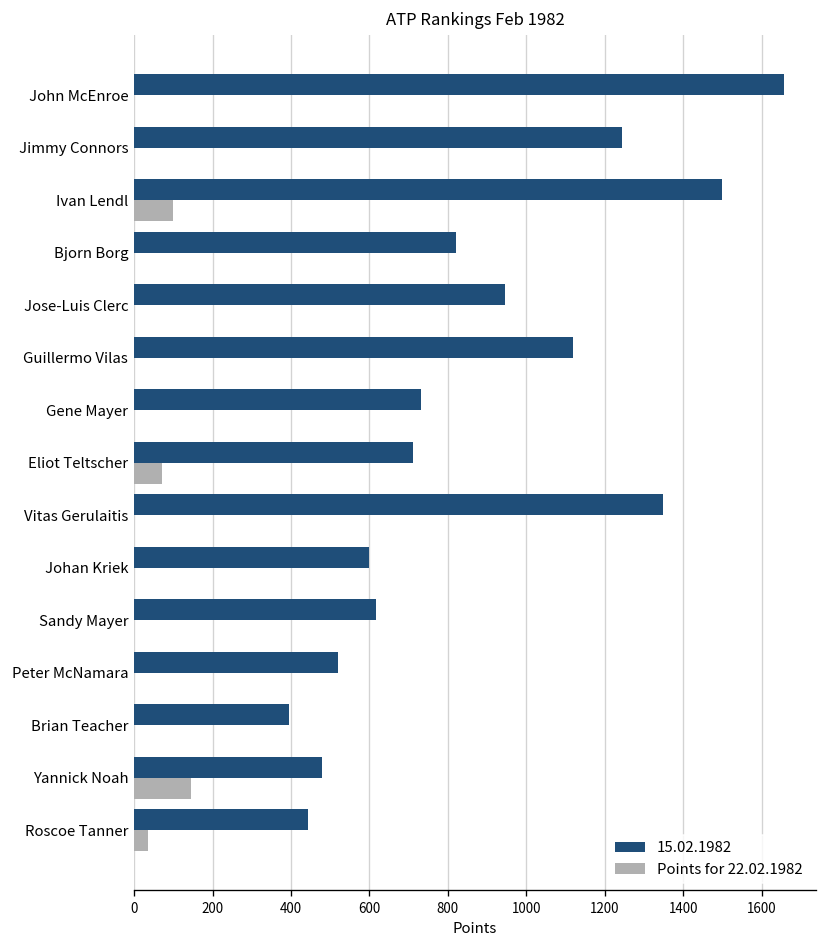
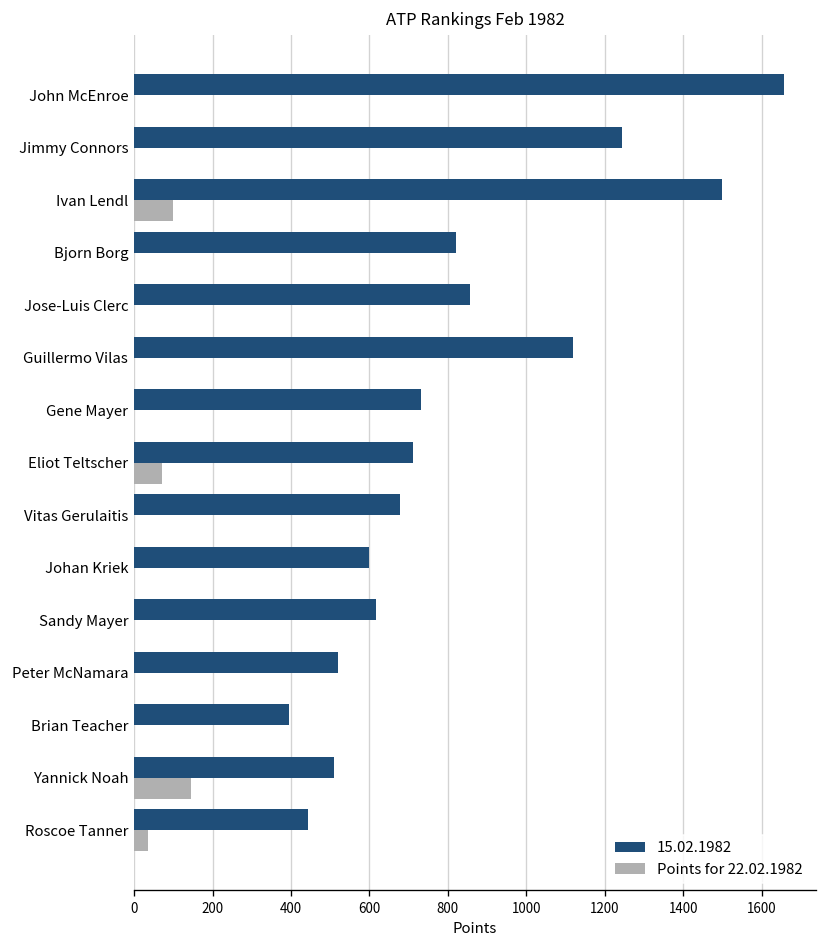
  {
    "15.02.1982": {
      "John McEnroe": 1660,
      "Jimmy Connors": 1240,
      "Ivan Lendl": 1500,
      "Bjorn Borg": 820,
-     "Jose-Luis Clerc": 950,
+     "Jose-Luis Clerc": 860,
      "Guillermo Vilas": 1120,
      "Gene Mayer": 730,
      "Eliot Teltscher": 710,
-     "Vitas Gerulaitis": 1350,
+     "Vitas Gerulaitis": 680,
      "Johan Kriek": 600,
      "Sandy Mayer": 620,
      "Peter McNamara": 520,
      "Brian Teacher": 400,
-     "Yannick Noah": 480,
+     "Yannick Noah": 510,
      "Roscoe Tanner": 440
    },
    "Points for 22.02.1982": {
      "John McEnroe": 0,
      "Jimmy Connors": 0,
      "Ivan Lendl": 100,
      "Bjorn Borg": 0,
      "Jose-Luis Clerc": 0,
      "Guillermo Vilas": 0,
      "Gene Mayer": 0,
      "Eliot Teltscher": 70,
      "Vitas Gerulaitis": 0,
      "Johan Kriek": 0,
      "Sandy Mayer": 0,
      "Peter McNamara": 0,
      "Brian Teacher": 0,
      "Yannick Noah": 140,
      "Roscoe Tanner": 40
    }
  }
